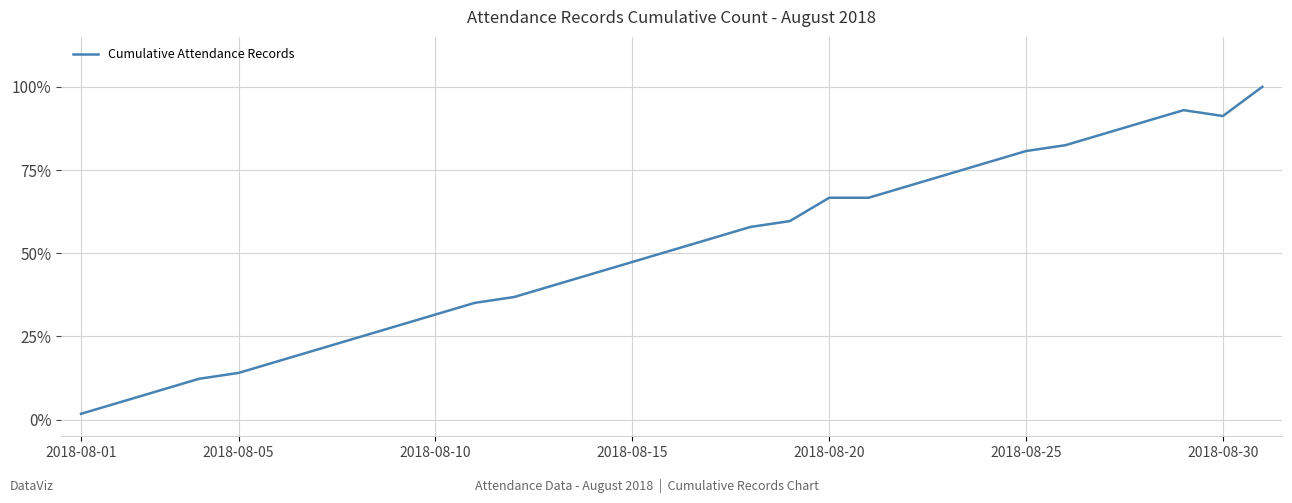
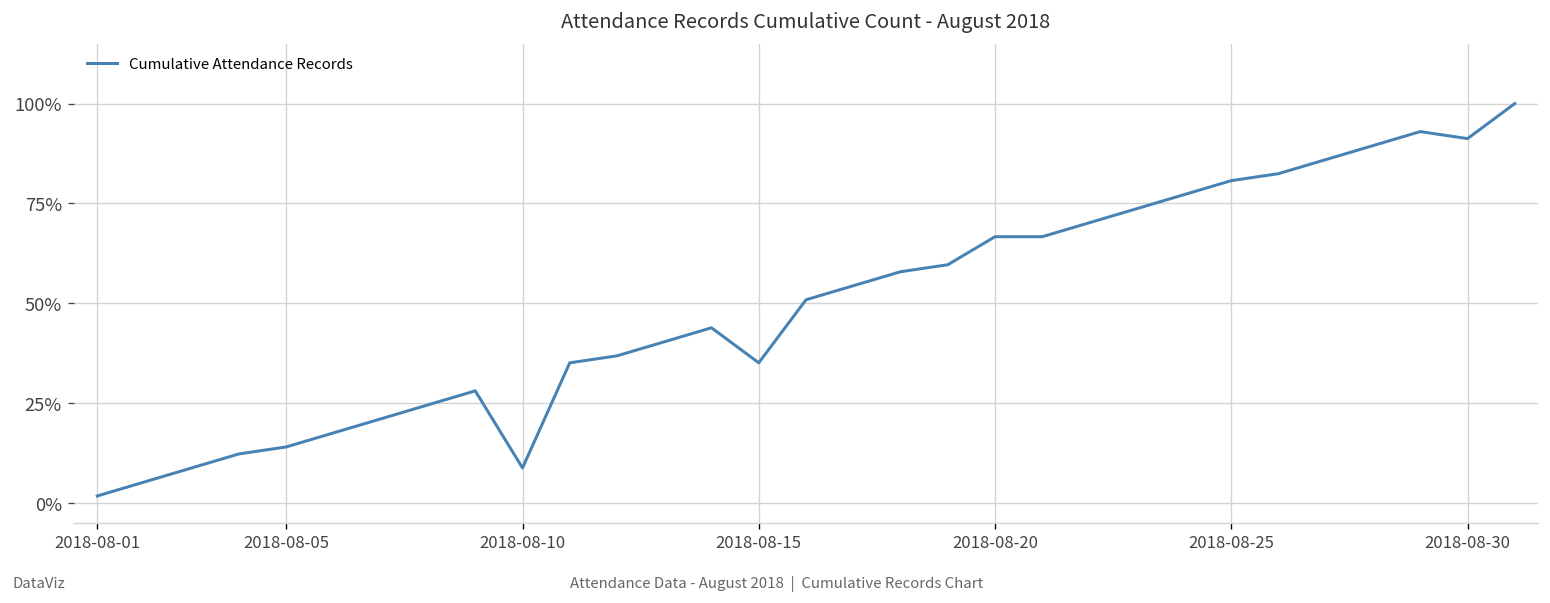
  {
    "2018-08-01": "2%",
    "2018-08-05": "14%",
-   "2018-08-10": "32%",
-   "2018-08-15": "47%",
+   "2018-08-10": "9%",
+   "2018-08-15": "35%",
    "2018-08-20": "67%",
    "2018-08-25": "81%",
    "2018-08-30": "91%"
  }
